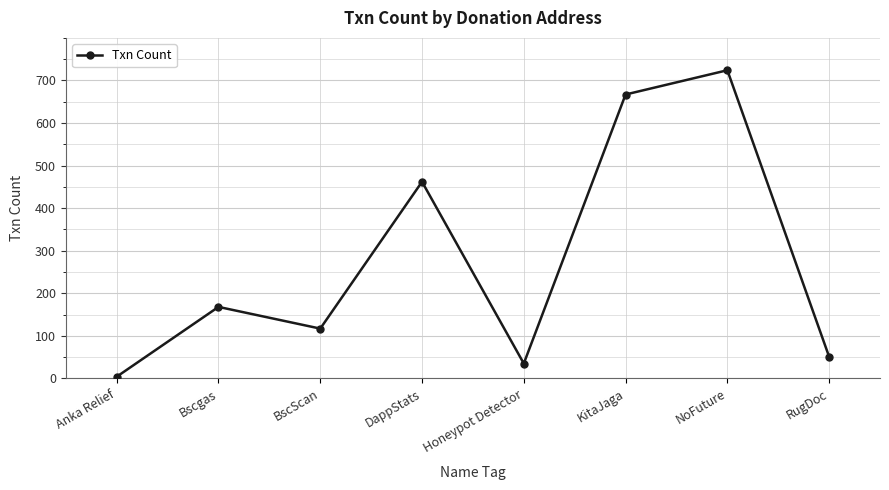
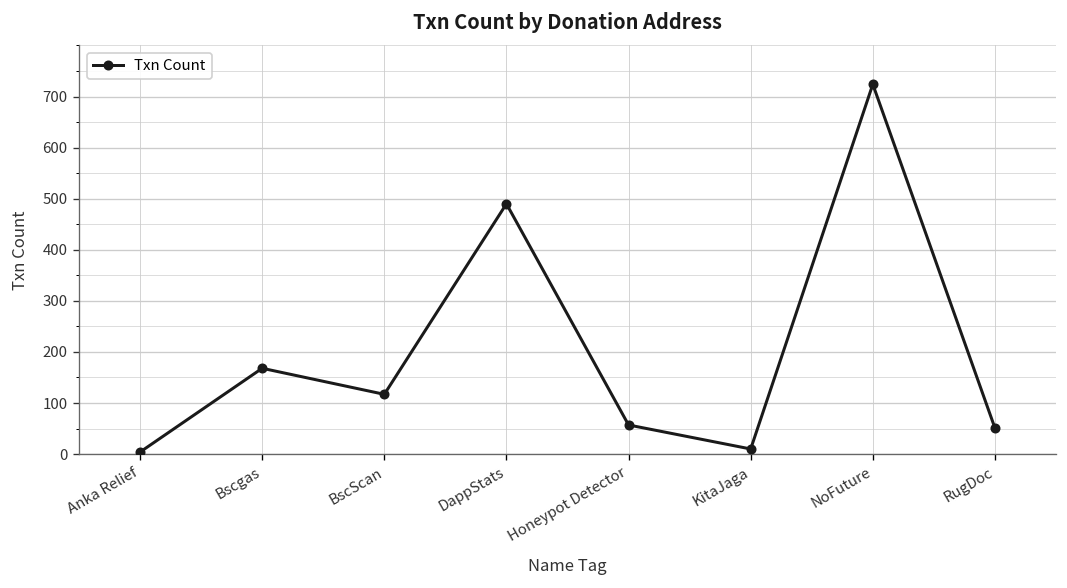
  {
    "Anka Relief": 0,
    "Bscgas": 170,
    "BscScan": 120,
-   "DappStats": 460,
-   "Honeypot Detector": 40,
-   "KitaJaga": 670,
+   "DappStats": 490,
+   "Honeypot Detector": 60,
+   "KitaJaga": 10,
    "NoFuture": 720,
    "RugDoc": 50
  }
